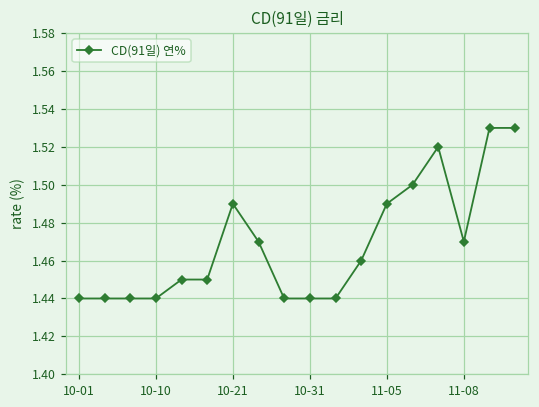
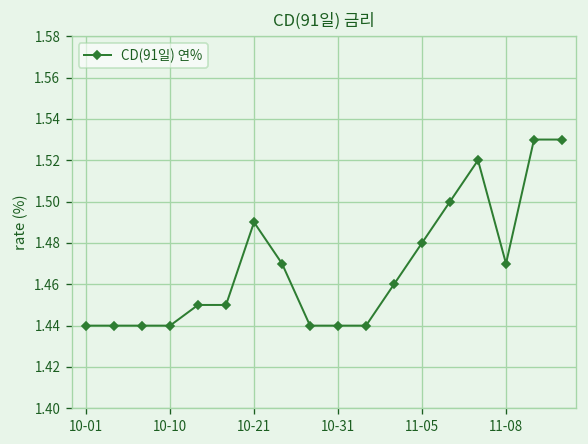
  {
    "10-01": 1.44,
    "10-10": 1.44,
    "10-21": 1.49,
    "10-31": 1.44,
-   "11-05": 1.49,
+   "11-05": 1.48,
    "11-08": 1.47
  }
